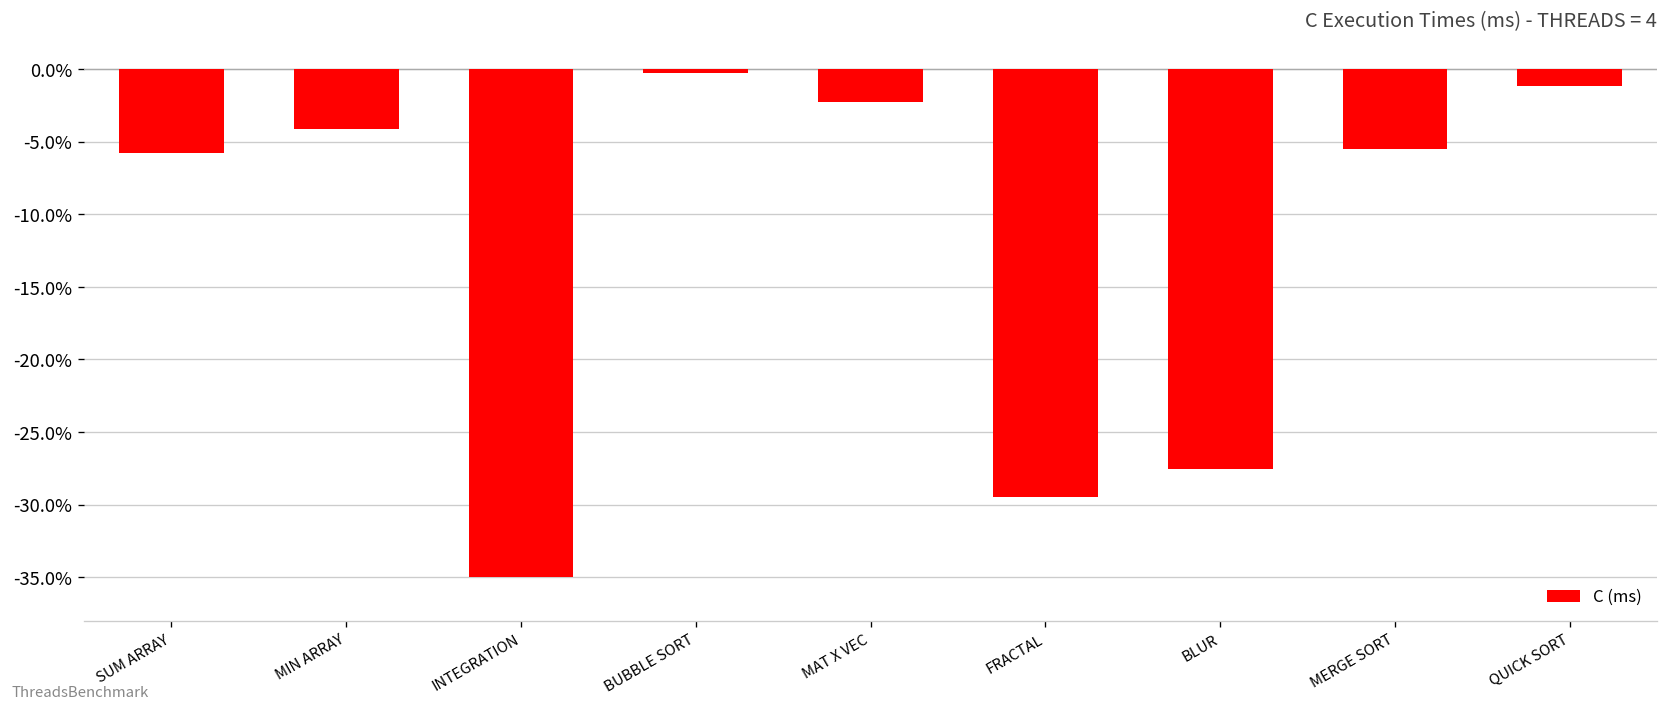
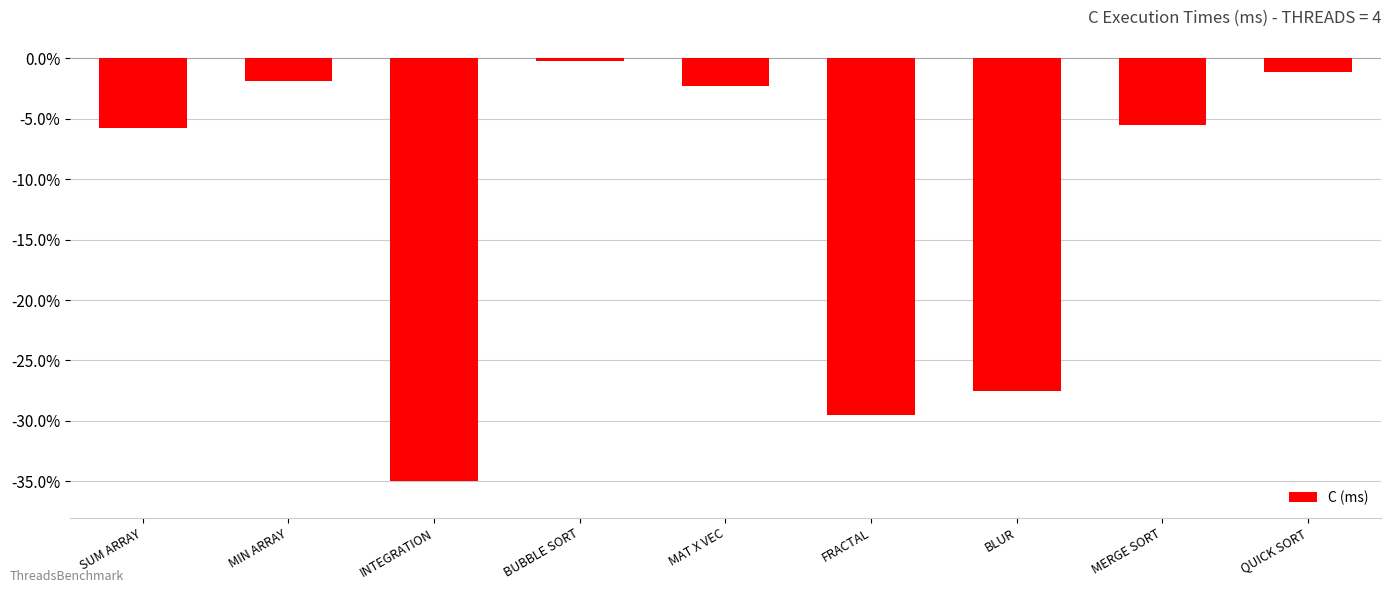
  {
    "SUM ARRAY": "-5.7%",
-   "MIN ARRAY": "-4.1%",
+   "MIN ARRAY": "-1.9%",
    "INTEGRATION": "-35.0%",
    "BUBBLE SORT": "-0.3%",
    "MAT X VEC": "-2.3%",
    "FRACTAL": "-29.5%",
    "BLUR": "-27.5%",
    "MERGE SORT": "-5.5%",
    "QUICK SORT": "-1.2%"
  }
